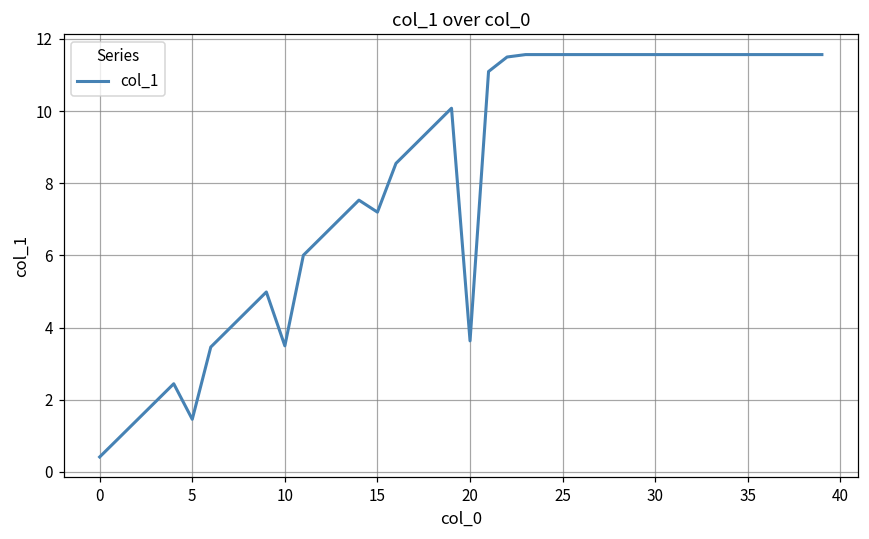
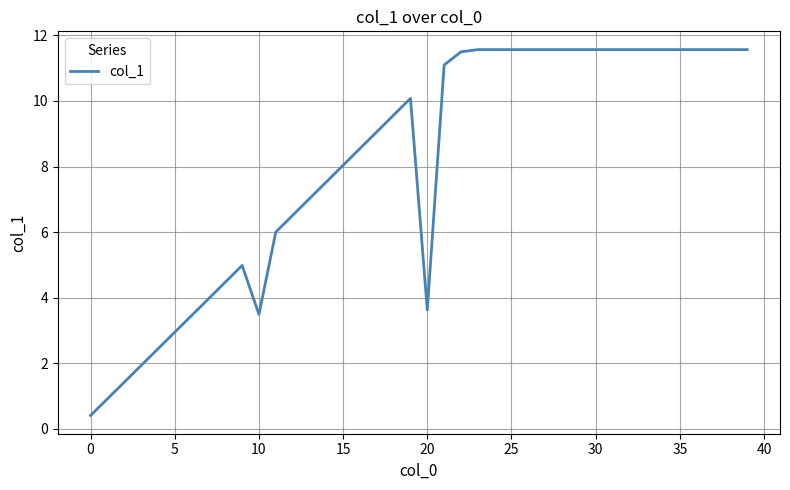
  {
    "0": 0.4,
-   "5": 1.5,
+   "5": 2.9,
    "10": 3.5,
-   "15": 7.2,
+   "15": 8.0,
    "20": 3.6,
    "25": 11.6,
    "30": 11.6,
    "35": 11.6
  }
